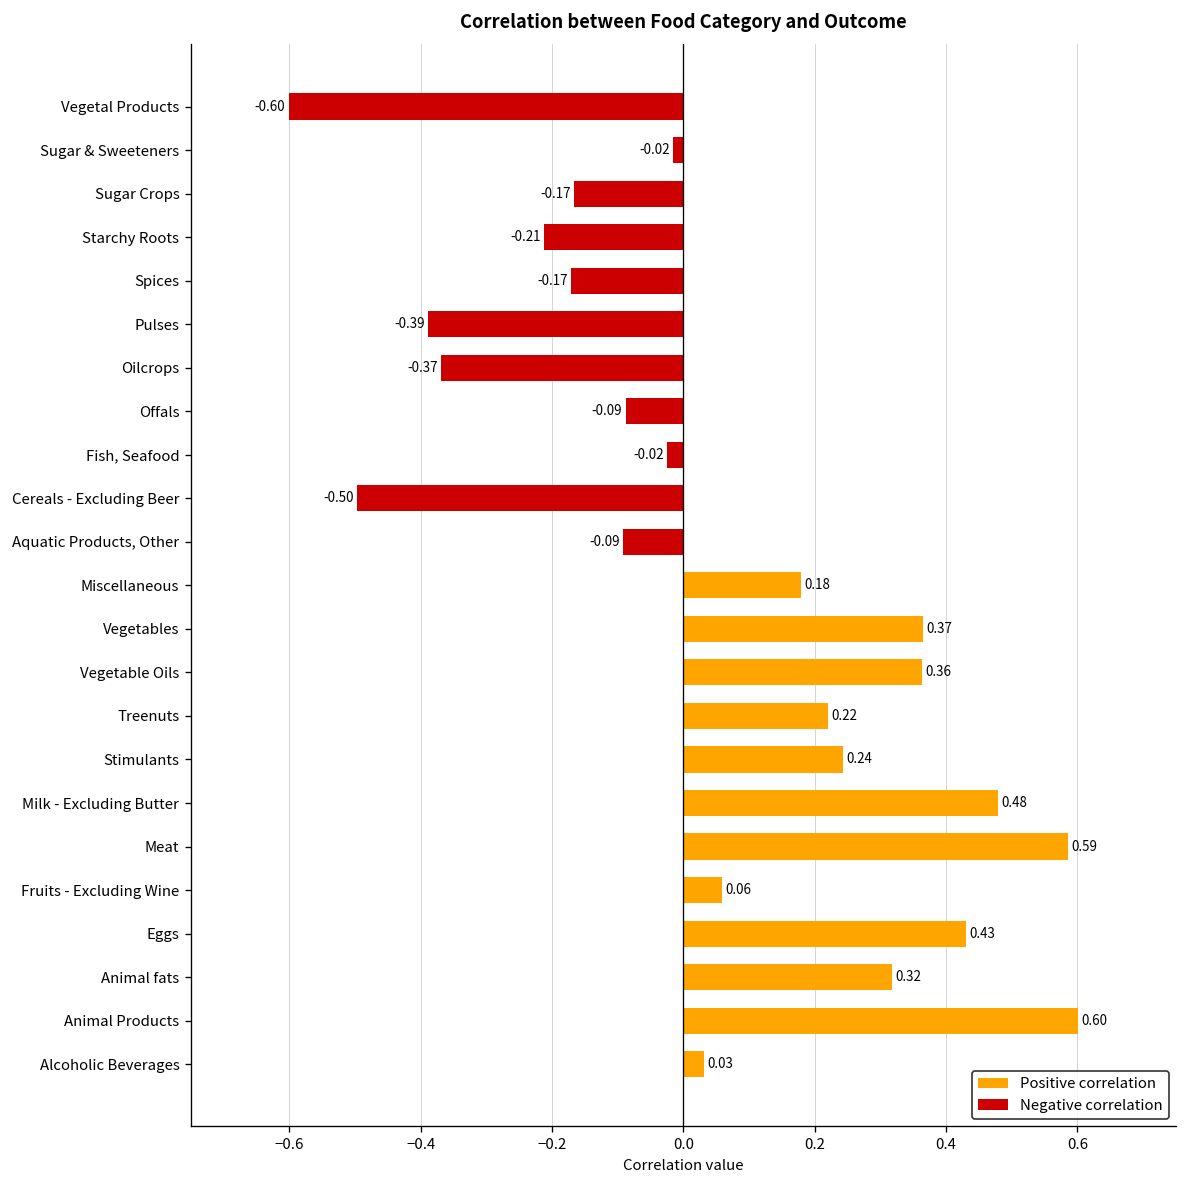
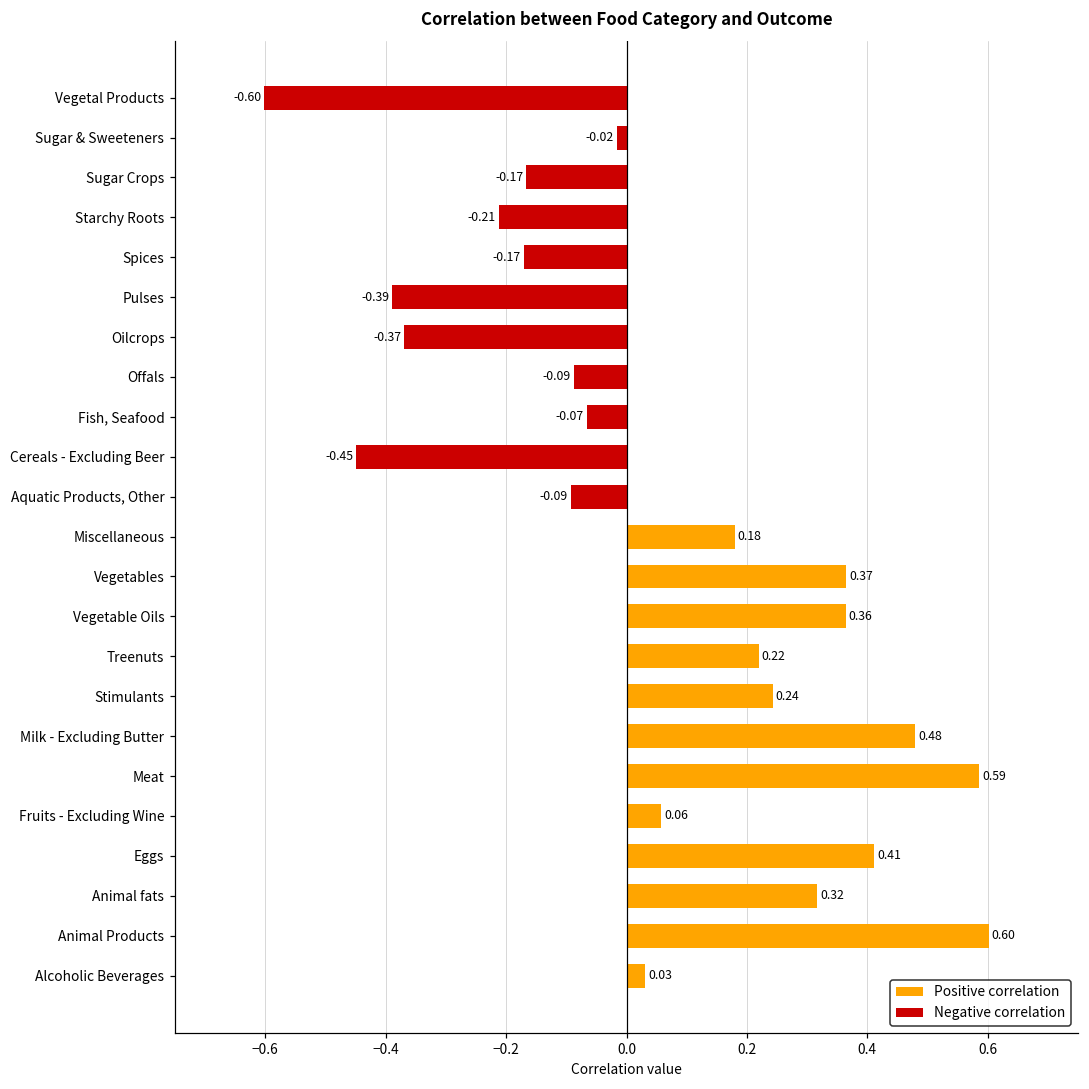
  {
    "Positive correlation": {
      "Miscellaneous": 0.18,
      "Vegetables": 0.37,
      "Vegetable Oils": 0.36,
      "Treenuts": 0.22,
      "Stimulants": 0.24,
      "Milk - Excluding Butter": 0.48,
      "Meat": 0.59,
      "Fruits - Excluding Wine": 0.06,
-     "Eggs": 0.43,
+     "Eggs": 0.41,
      "Animal fats": 0.32,
      "Animal Products": 0.60,
      "Alcoholic Beverages": 0.03
    },
    "Negative correlation": {
      "Vegetal Products": -0.60,
      "Sugar & Sweeteners": -0.02,
      "Sugar Crops": -0.17,
      "Starchy Roots": -0.21,
      "Spices": -0.17,
      "Pulses": -0.39,
      "Oilcrops": -0.37,
      "Offals": -0.09,
-     "Fish, Seafood": -0.02,
-     "Cereals - Excluding Beer": -0.50,
+     "Fish, Seafood": -0.07,
+     "Cereals - Excluding Beer": -0.45,
      "Aquatic Products, Other": -0.09
    }
  }
